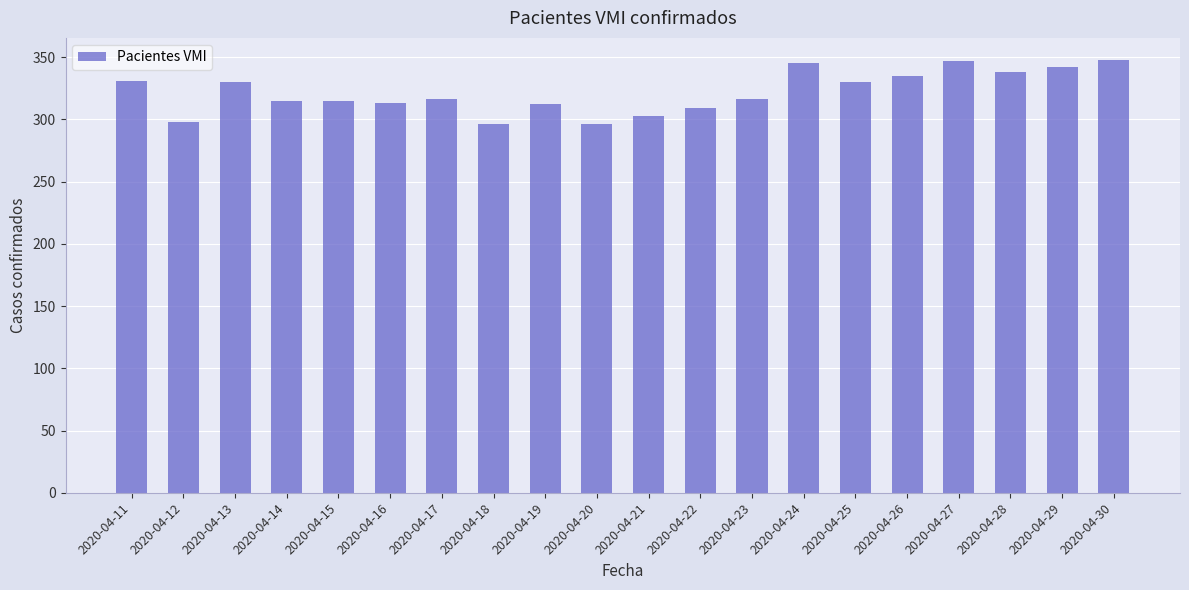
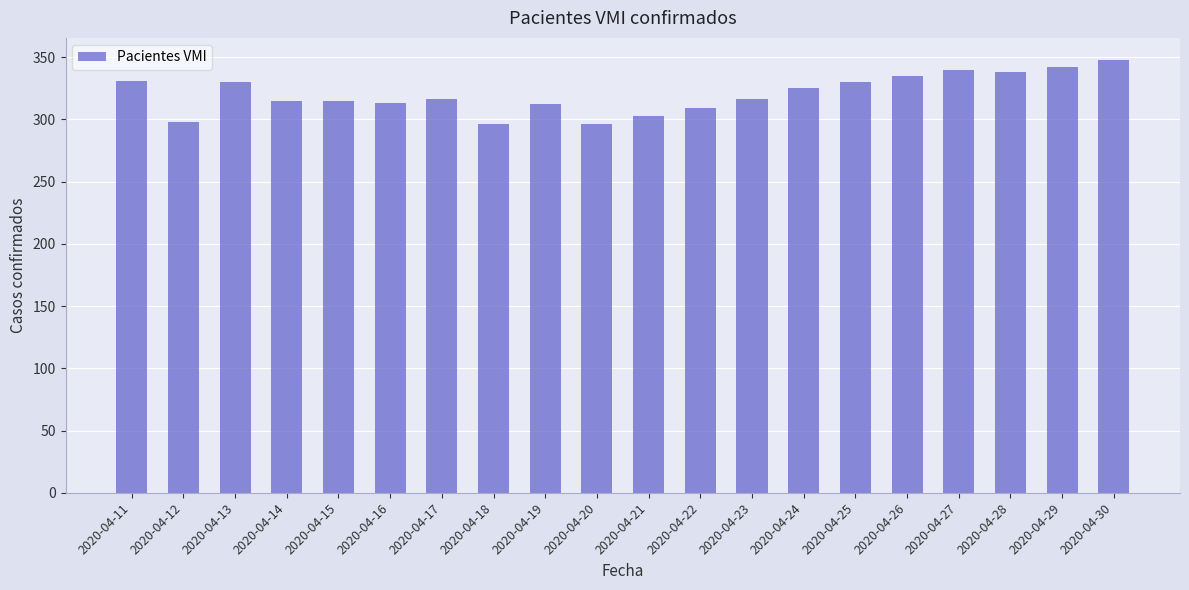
  {
    "2020-04-11": 331,
    "2020-04-12": 298,
    "2020-04-13": 330,
    "2020-04-14": 315,
    "2020-04-15": 315,
    "2020-04-16": 313,
    "2020-04-17": 316,
    "2020-04-18": 296,
    "2020-04-19": 312,
    "2020-04-20": 296,
    "2020-04-21": 303,
    "2020-04-22": 309,
    "2020-04-23": 316,
-   "2020-04-24": 345,
+   "2020-04-24": 325,
    "2020-04-25": 330,
    "2020-04-26": 335,
-   "2020-04-27": 347,
+   "2020-04-27": 340,
    "2020-04-28": 338,
    "2020-04-29": 342,
    "2020-04-30": 348
  }
